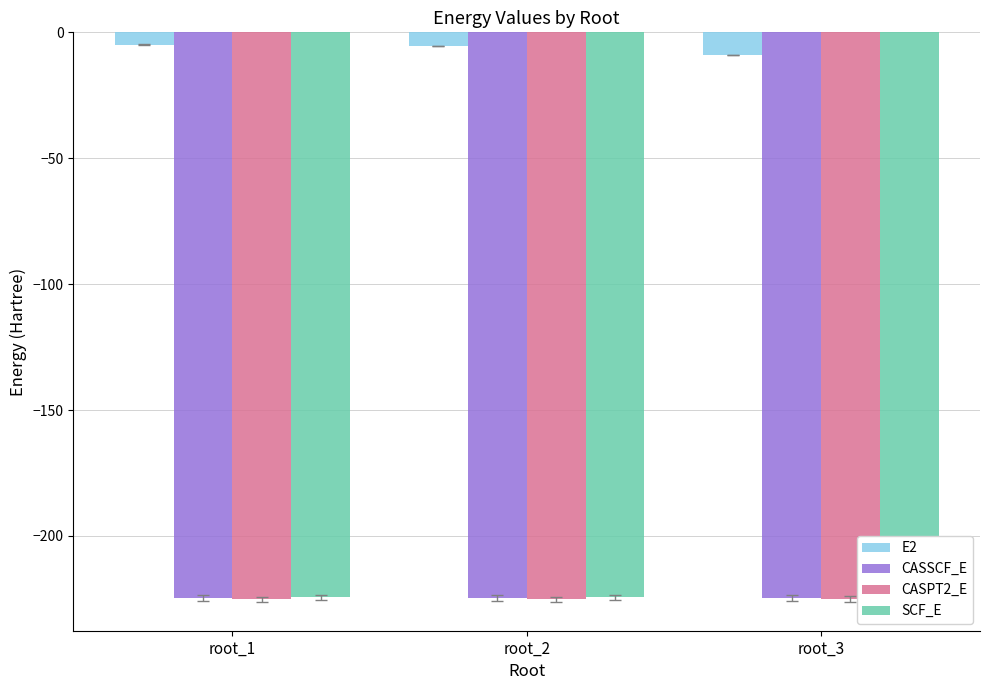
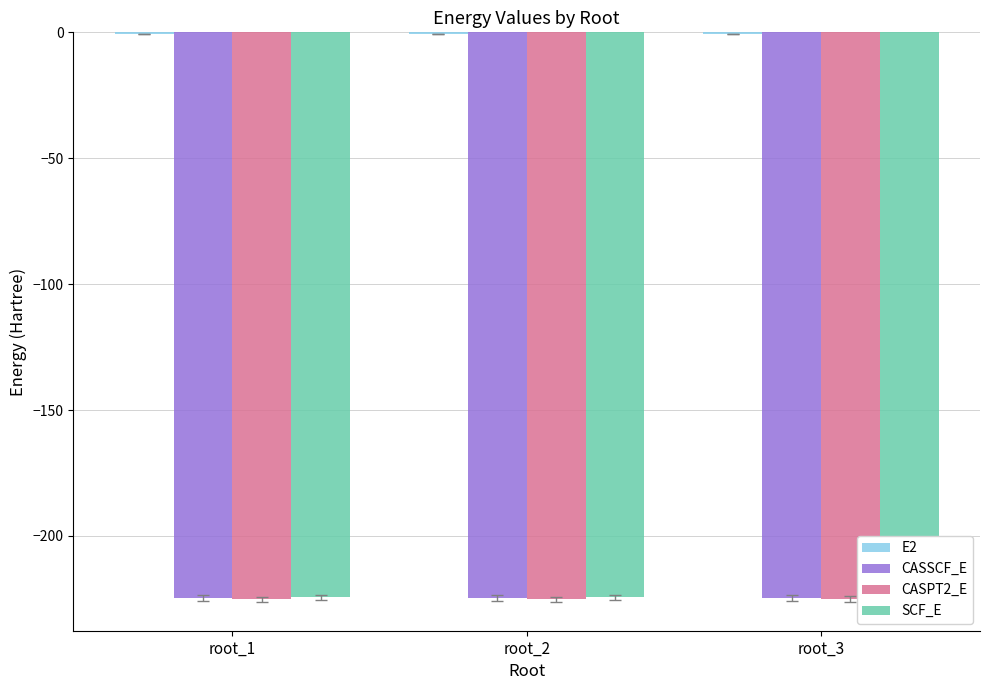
  {
    "E2": {
-     "root_1": -5,
-     "root_2": -6,
-     "root_3": -9
+     "root_1": -1,
+     "root_2": -1,
+     "root_3": -1
    },
    "CASSCF_E": {
      "root_1": -225,
      "root_2": -225,
      "root_3": -225
    },
    "CASPT2_E": {
      "root_1": -225,
      "root_2": -225,
      "root_3": -225
    },
    "SCF_E": {
      "root_1": -224,
      "root_2": -224
    }
  }
